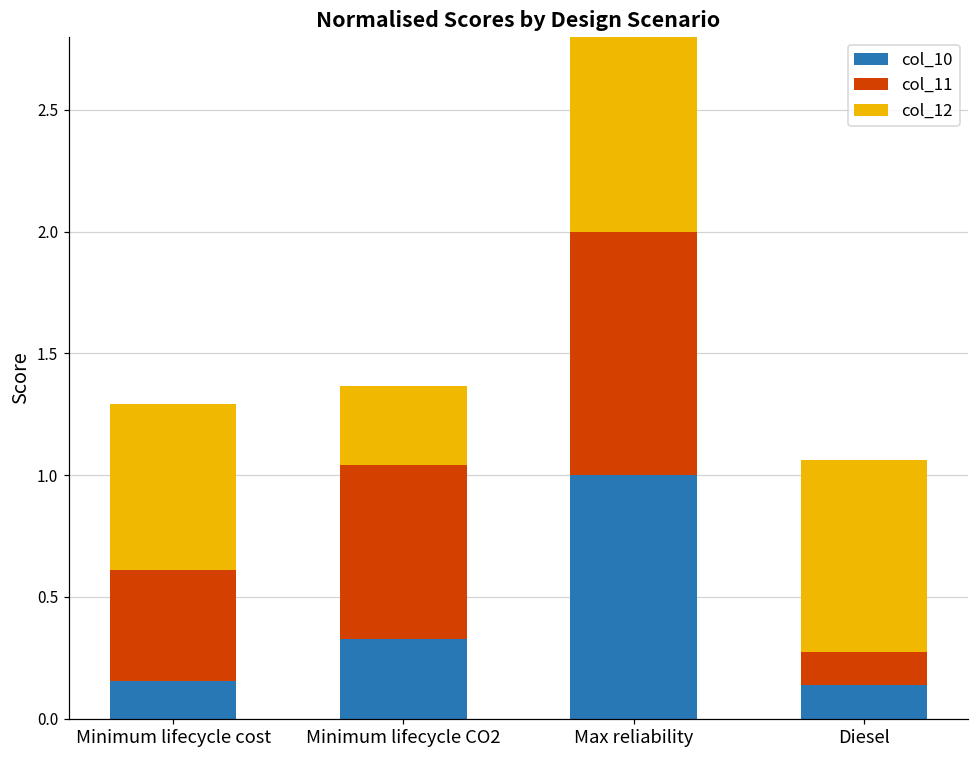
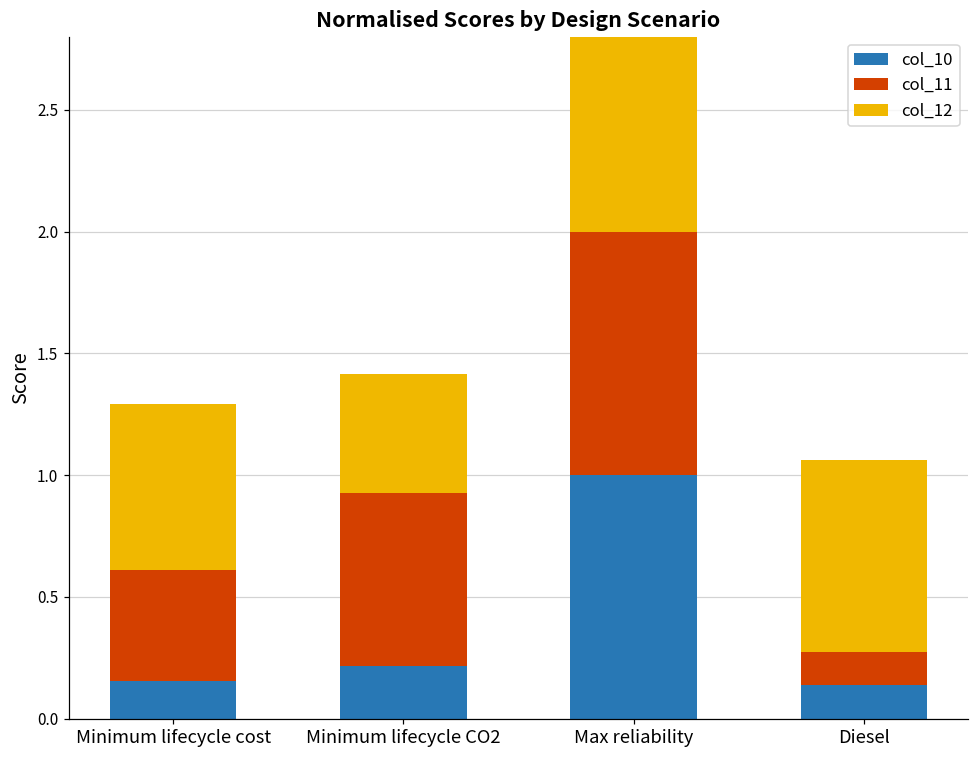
  {
    "col_10": {
      "Minimum lifecycle cost": 0.15,
-     "Minimum lifecycle CO2": 0.33,
+     "Minimum lifecycle CO2": 0.22,
      "Max reliability": 1.00,
      "Diesel": 0.14
    },
    "col_11": {
      "Minimum lifecycle cost": 0.46,
      "Minimum lifecycle CO2": 0.71,
      "Max reliability": 1.00,
      "Diesel": 0.13
    },
    "col_12": {
      "Minimum lifecycle cost": 0.68,
-     "Minimum lifecycle CO2": 0.33,
+     "Minimum lifecycle CO2": 0.49,
      "Diesel": 0.79
    }
  }
